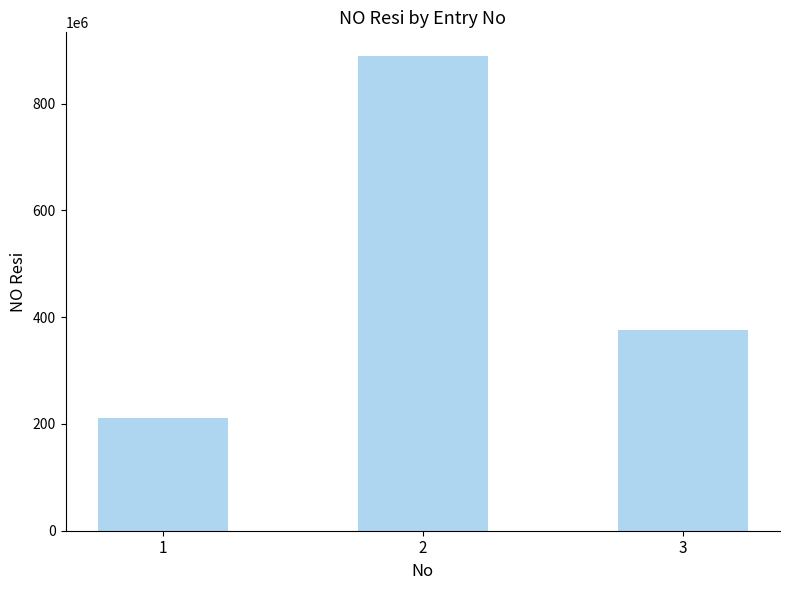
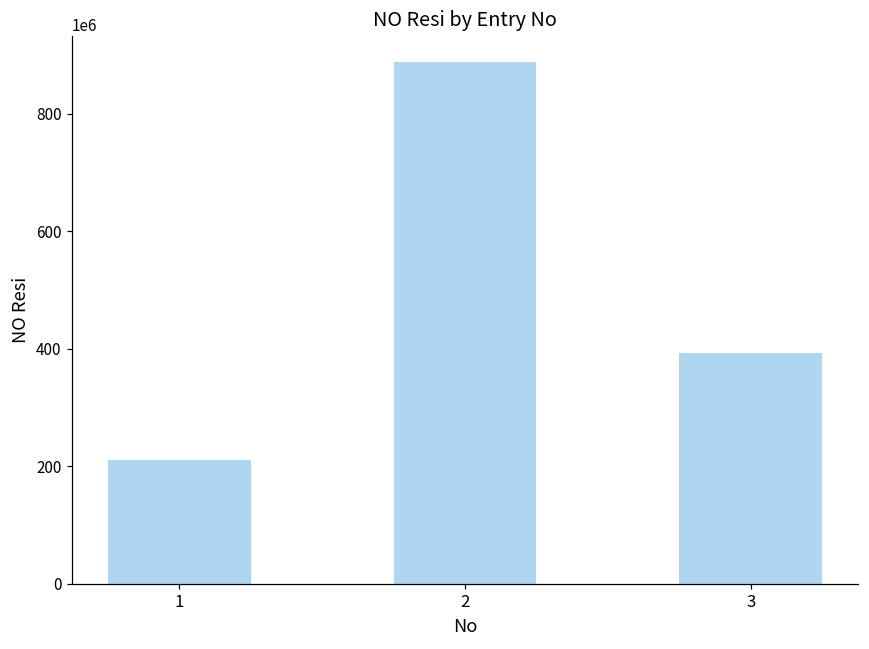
  {
    "1": 210000000,
    "2": 890000000,
-   "3": 380000000
+   "3": 390000000
  }
